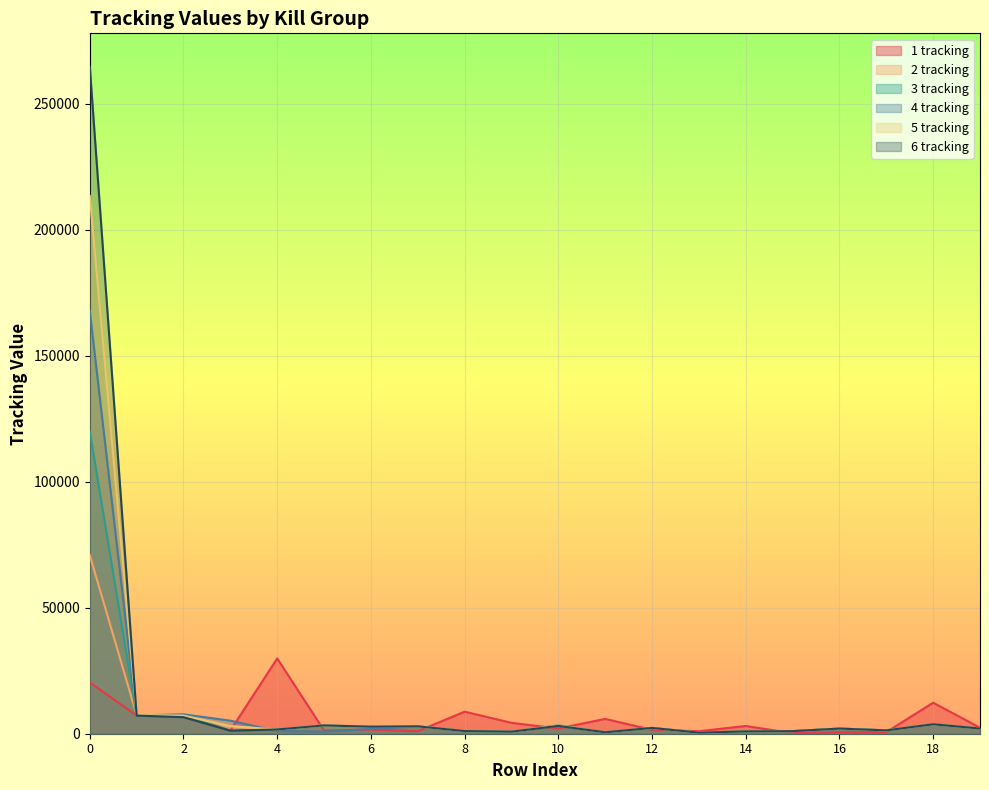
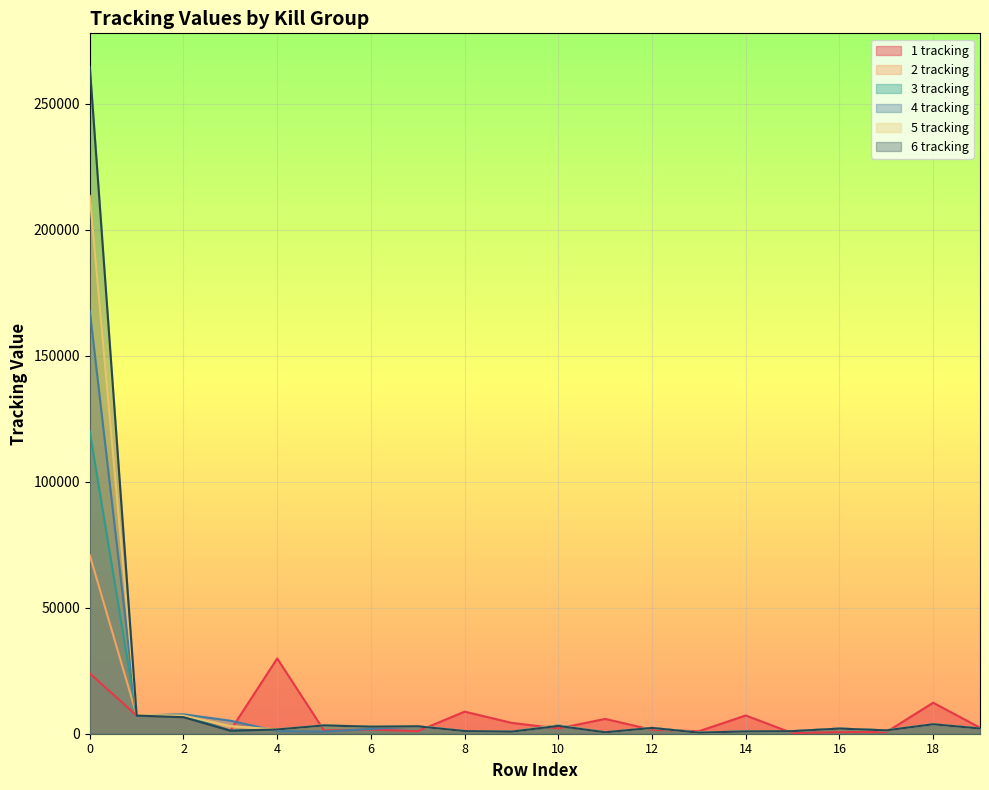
  {
    "1 tracking": {
-     "0": 20000,
+     "0": 24000,
      "4": 30000,
      "8": 9000,
      "10": 2000,
-     "14": 3000,
+     "14": 7000,
      "16": 1000,
      "18": 12000
    }
  }
